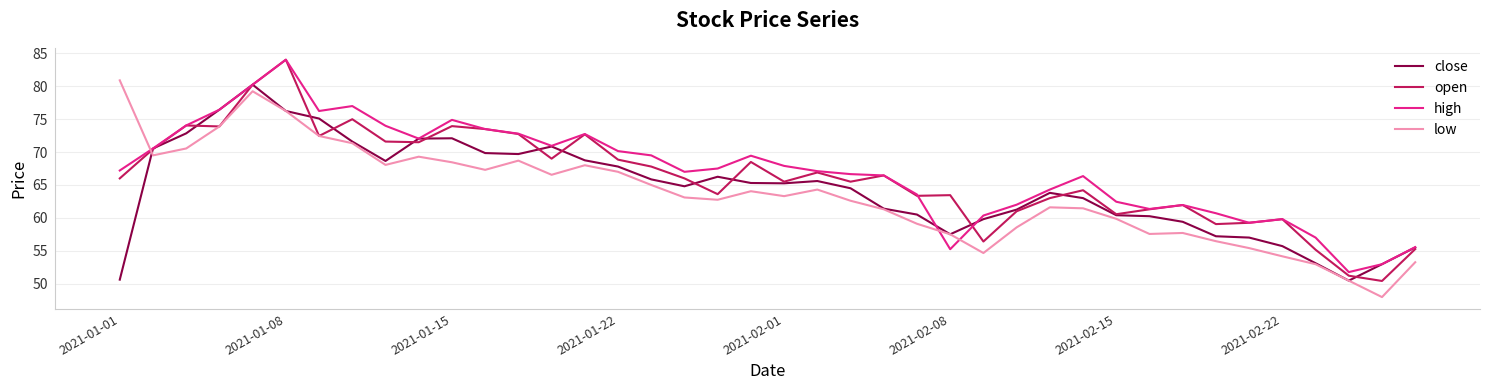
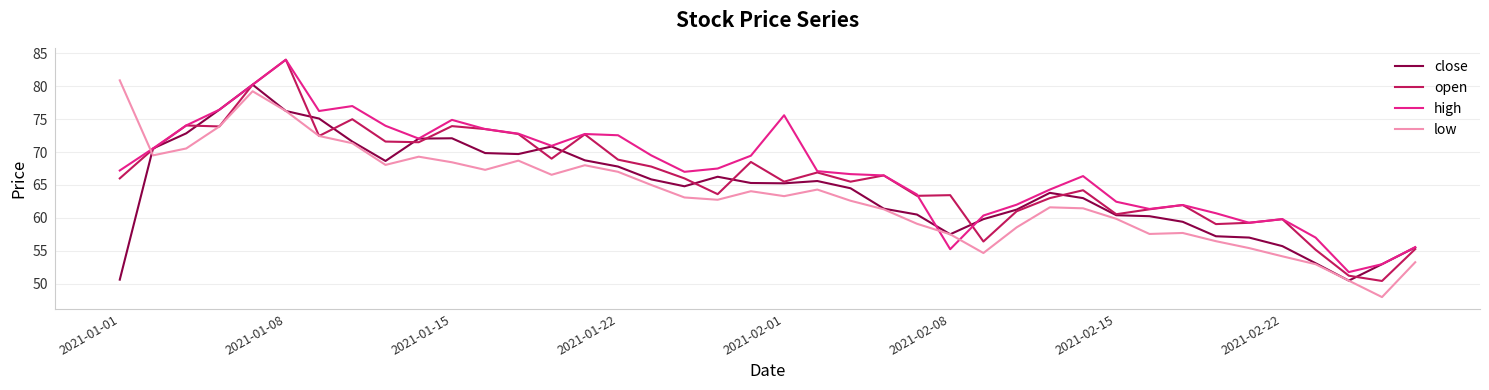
  {
    "close": {
      "2021-01-01": 51,
      "2021-01-15": 72,
      "2021-01-22": 68,
      "2021-02-22": 56
    },
    "open": {
      "2021-01-01": 66,
      "2021-01-15": 74,
      "2021-01-22": 69,
      "2021-02-08": 63
    },
    "high": {
      "2021-01-01": 67,
      "2021-01-15": 75,
-     "2021-01-22": 70,
-     "2021-02-01": 68,
+     "2021-01-22": 73,
+     "2021-02-01": 76,
      "2021-02-08": 55,
      "2021-02-15": 62
    },
    "low": {
      "2021-01-01": 81,
      "2021-01-15": 68,
      "2021-01-22": 67,
      "2021-02-01": 63,
      "2021-02-15": 60,
      "2021-02-22": 54
    }
  }
